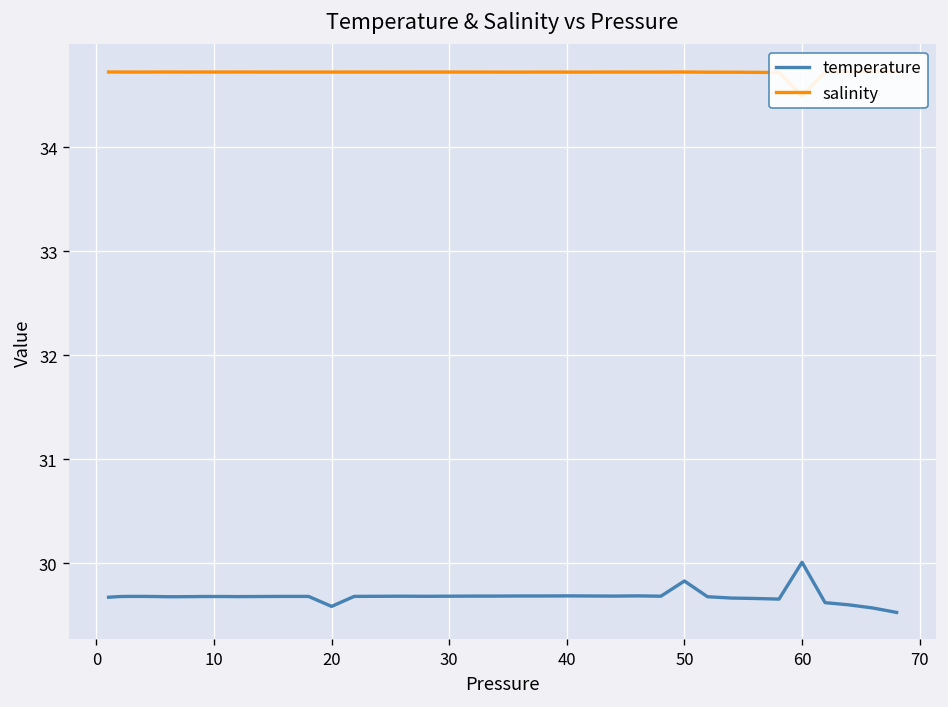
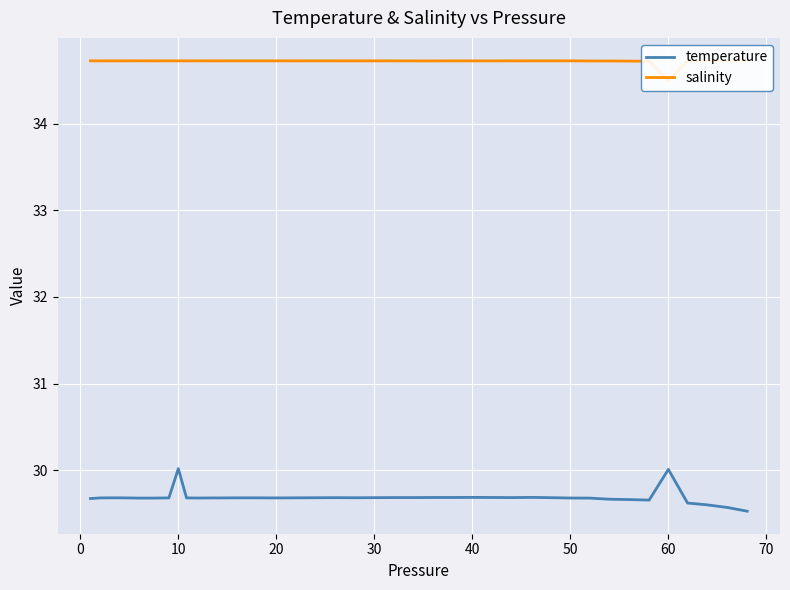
  {
    "temperature": {
-     "10": 29.7,
-     "20": 29.6,
-     "50": 29.8,
+     "10": 30.0,
+     "20": 29.7,
+     "50": 29.7,
      "60": 30.0
    },
    "salinity": {
      "10": 34.7,
      "20": 34.7,
      "50": 34.7
    }
  }
